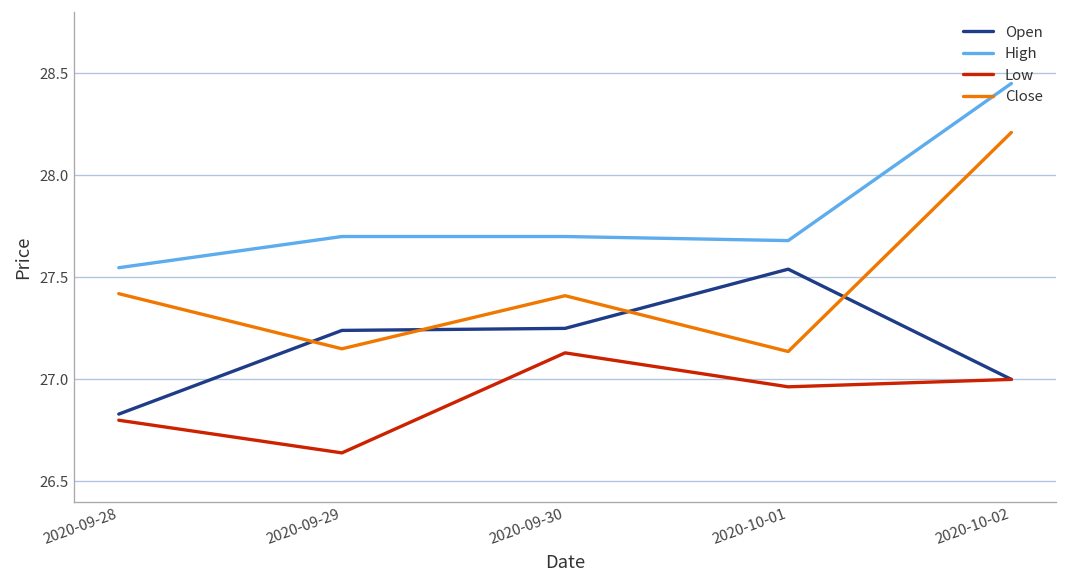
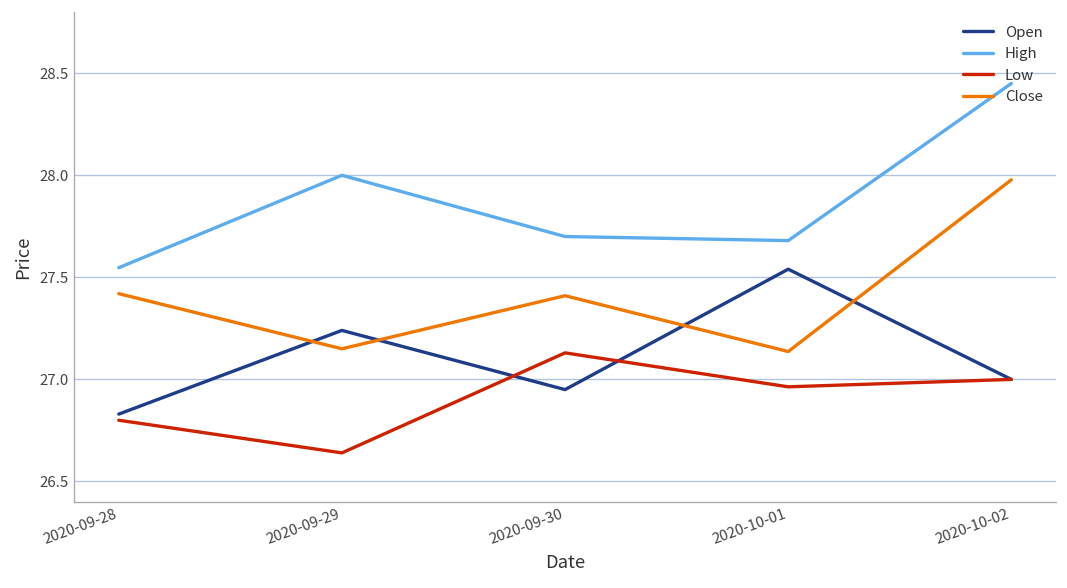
  {
    "Open": {
      "2020-09-28": 26.83,
      "2020-09-29": 27.24,
-     "2020-09-30": 27.25,
+     "2020-09-30": 26.95,
      "2020-10-01": 27.54
    },
    "High": {
      "2020-09-28": 27.55,
-     "2020-09-29": 27.7,
+     "2020-09-29": 28.0,
      "2020-09-30": 27.7,
      "2020-10-01": 27.68,
      "2020-10-02": 28.45
    },
    "Low": {
      "2020-09-28": 26.80,
      "2020-09-29": 26.64,
      "2020-09-30": 27.13,
      "2020-10-01": 26.96
    },
    "Close": {
      "2020-09-28": 27.42,
      "2020-09-29": 27.15,
      "2020-09-30": 27.41,
      "2020-10-01": 27.14,
-     "2020-10-02": 28.21
+     "2020-10-02": 27.98
    }
  }
